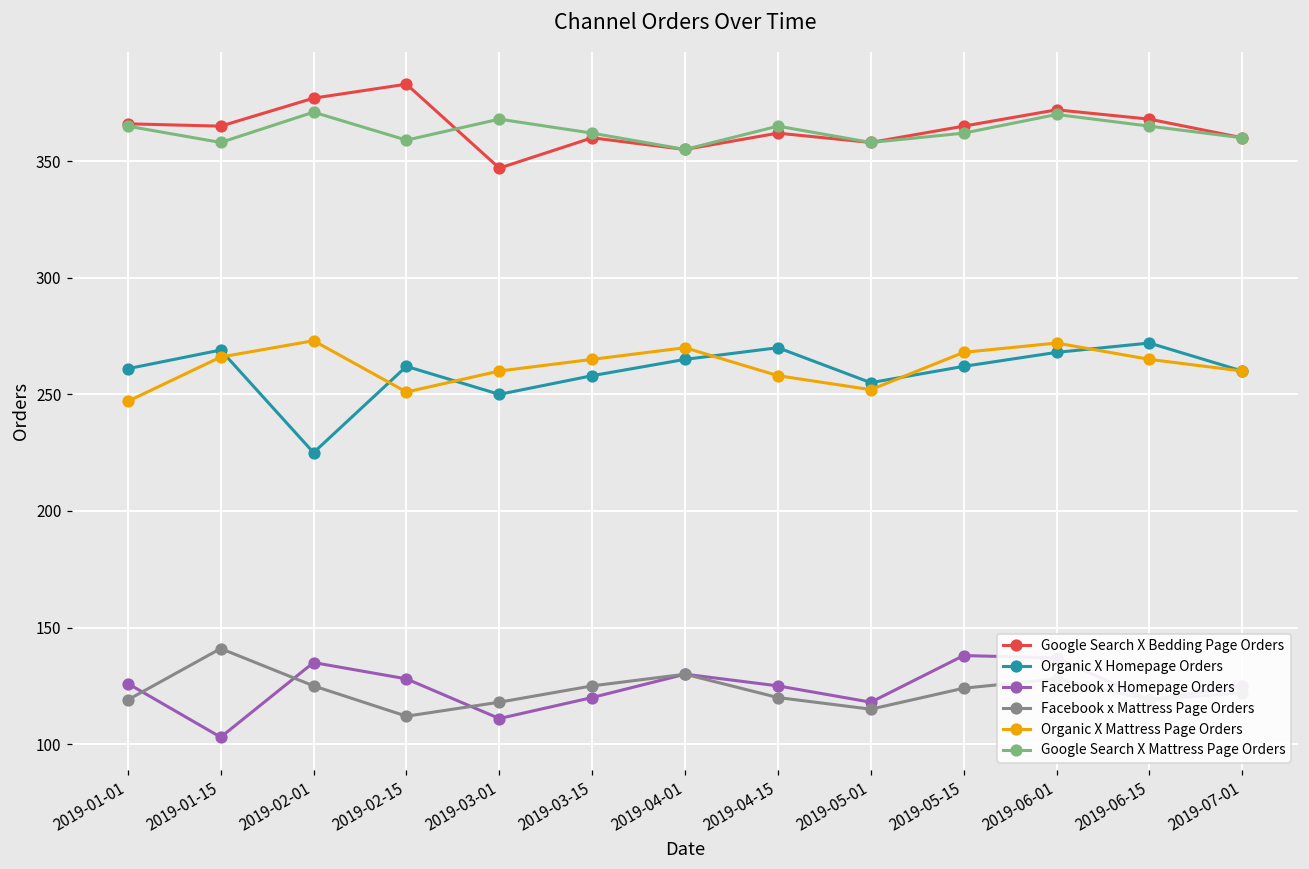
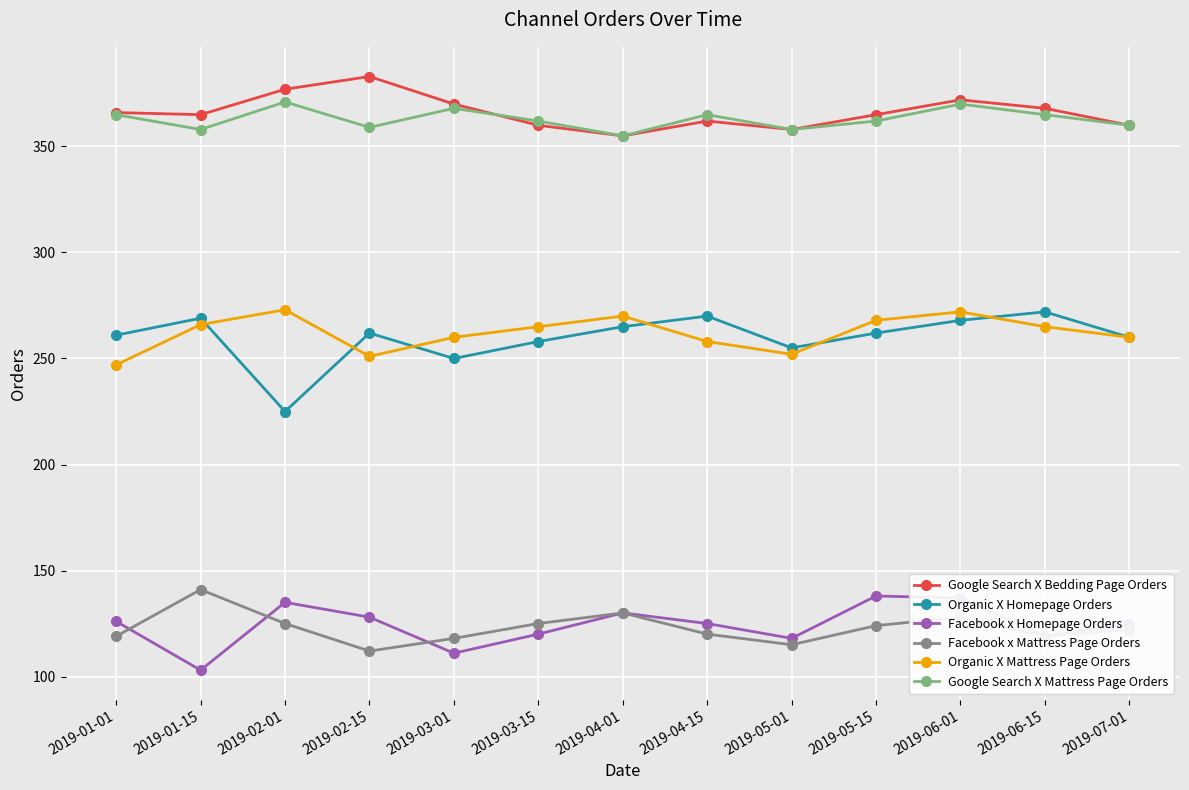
  {
    "Google Search X Bedding Page Orders": {
      "2019-01-15": 365,
      "2019-02-01": 377,
      "2019-02-15": 383,
-     "2019-03-01": 347,
+     "2019-03-01": 370,
      "2019-03-15": 360,
      "2019-04-15": 362,
      "2019-05-15": 365,
      "2019-06-01": 372,
      "2019-06-15": 368
    },
    "Organic X Homepage Orders": {
      "2019-01-01": 261,
      "2019-01-15": 269,
      "2019-02-01": 225,
      "2019-02-15": 262,
      "2019-03-01": 250,
      "2019-03-15": 258,
      "2019-04-01": 265,
      "2019-04-15": 270,
      "2019-05-01": 255,
      "2019-05-15": 262,
      "2019-06-01": 268,
      "2019-06-15": 272
    },
    "Facebook x Homepage Orders": {
      "2019-01-01": 126,
      "2019-01-15": 103,
      "2019-02-01": 135,
      "2019-02-15": 128,
      "2019-03-01": 111,
      "2019-03-15": 120,
      "2019-04-15": 125,
      "2019-05-01": 118,
      "2019-05-15": 138
    },
    "Organic X Mattress Page Orders": {
      "2019-01-01": 247,
      "2019-01-15": 266,
      "2019-02-01": 273,
      "2019-02-15": 251,
      "2019-03-01": 260,
      "2019-03-15": 265,
      "2019-04-01": 270,
      "2019-04-15": 258,
      "2019-05-01": 252,
      "2019-05-15": 268,
      "2019-06-01": 272,
      "2019-06-15": 265
    }
  }
